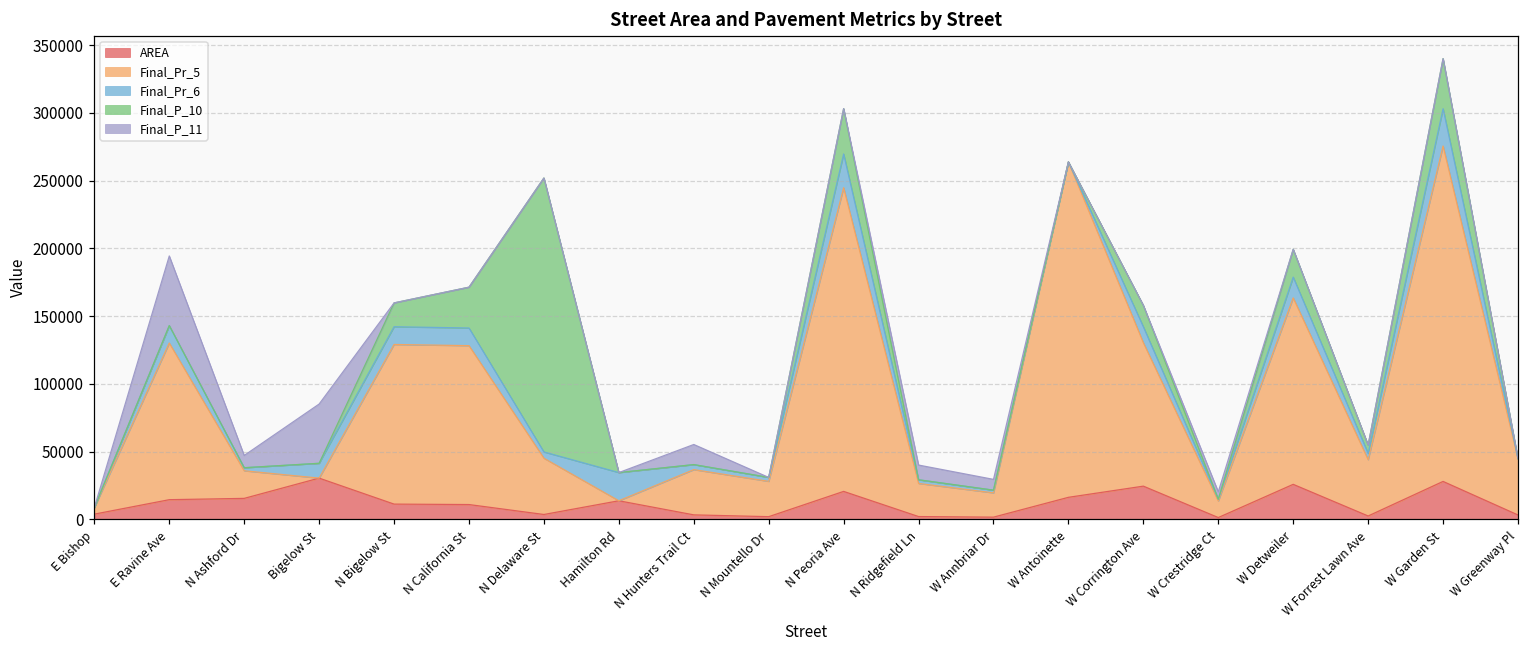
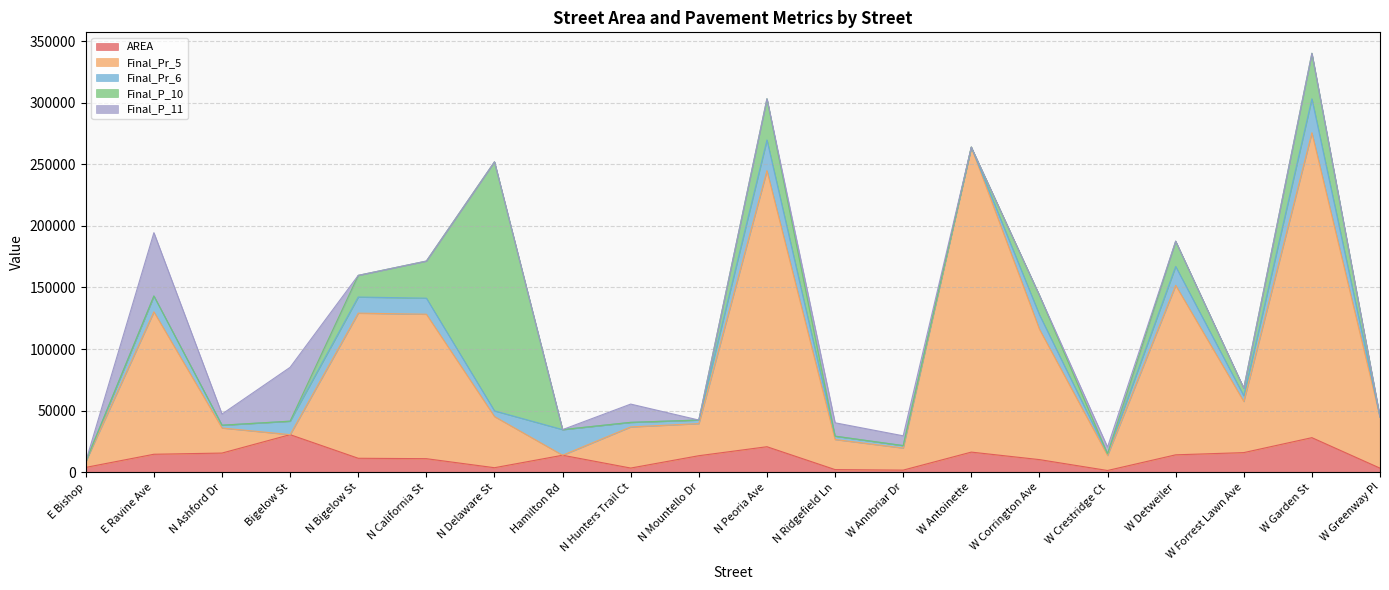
  {
    "AREA": {
      "E Bishop": 4000,
      "E Ravine Ave": 15000,
      "N Ashford Dr": 16000,
      "N Bigelow St": 11000,
      "N California St": 11000,
      "N Delaware St": 4000,
      "N Hunters Trail Ct": 3000,
-     "N Mountello Dr": 2000,
+     "N Mountello Dr": 13000,
      "N Peoria Ave": 21000,
      "N Ridgefield Ln": 2000,
      "W Annbriar Dr": 2000,
      "W Antoinette": 16000,
-     "W Corrington Ave": 25000,
+     "W Corrington Ave": 10000,
      "W Crestridge Ct": 1000,
-     "W Detweiler": 26000,
-     "W Forrest Lawn Ave": 3000,
+     "W Detweiler": 14000,
+     "W Forrest Lawn Ave": 16000,
      "W Garden St": 28000,
      "W Greenway Pl": 3000
    },
    "Final_Pr_5": {
      "E Ravine Ave": 116000,
      "N Ashford Dr": 20000,
      "N Bigelow St": 118000,
      "N California St": 117000,
      "N Delaware St": 42000,
      "N Hunters Trail Ct": 33000,
      "N Mountello Dr": 26000,
      "N Peoria Ave": 224000,
      "N Ridgefield Ln": 24000,
      "W Corrington Ave": 106000,
      "W Detweiler": 138000,
      "W Forrest Lawn Ave": 42000,
      "W Garden St": 248000
    }
  }
